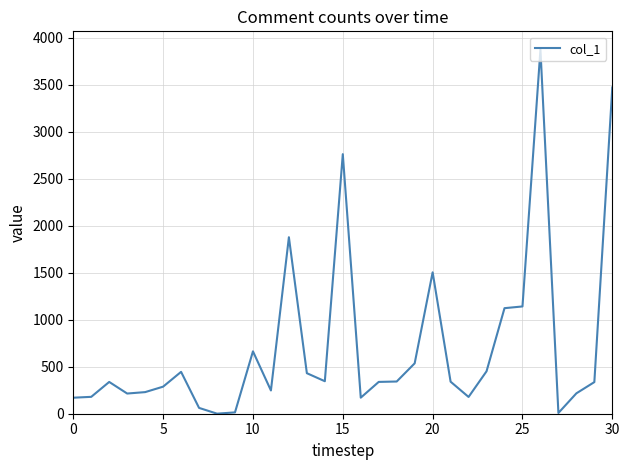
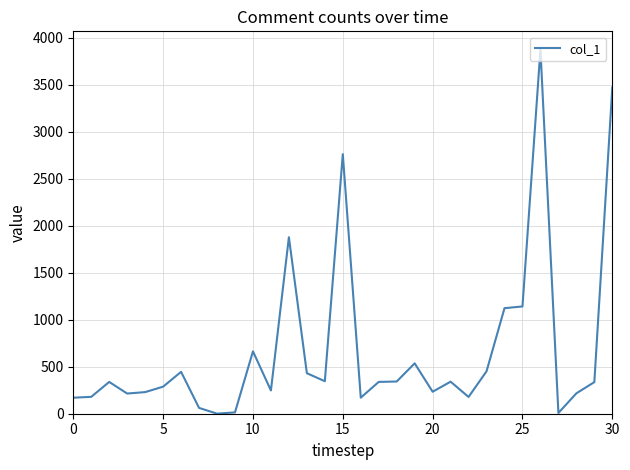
  {
    "0": 200,
    "5": 300,
    "10": 700,
    "15": 2800,
-   "20": 1500,
+   "20": 200,
    "25": 1100,
    "30": 3500
  }
